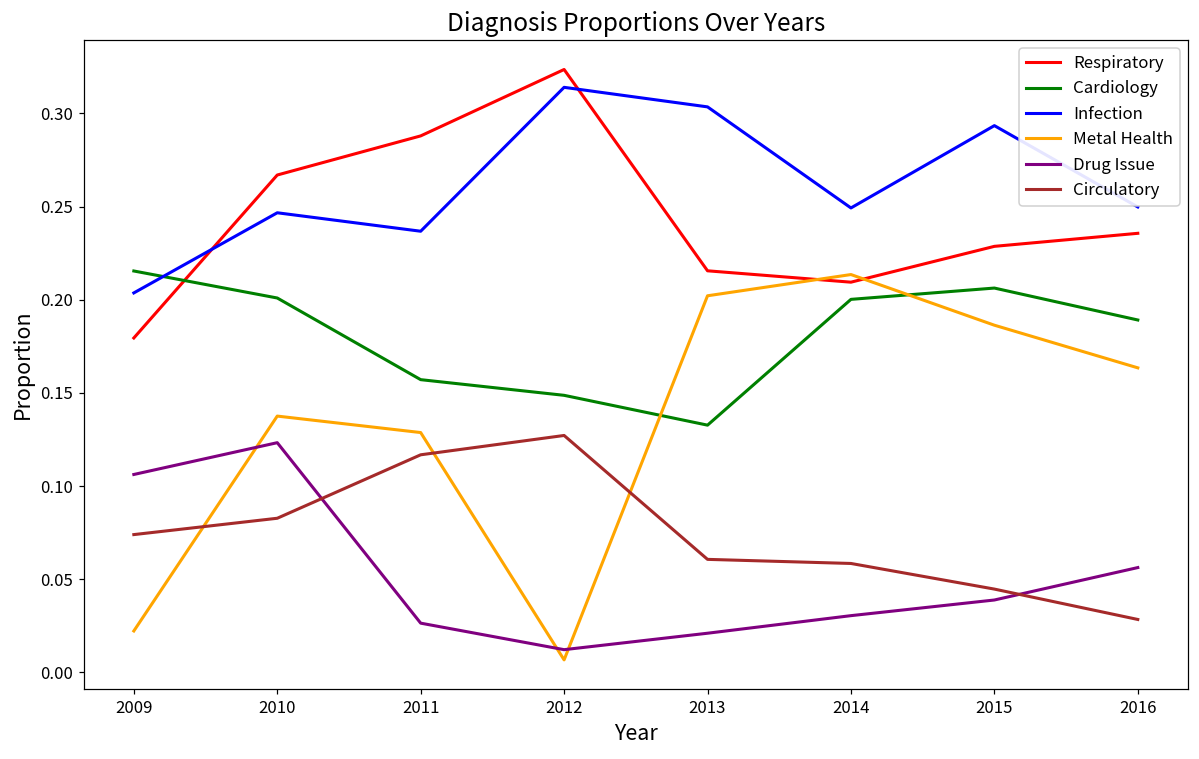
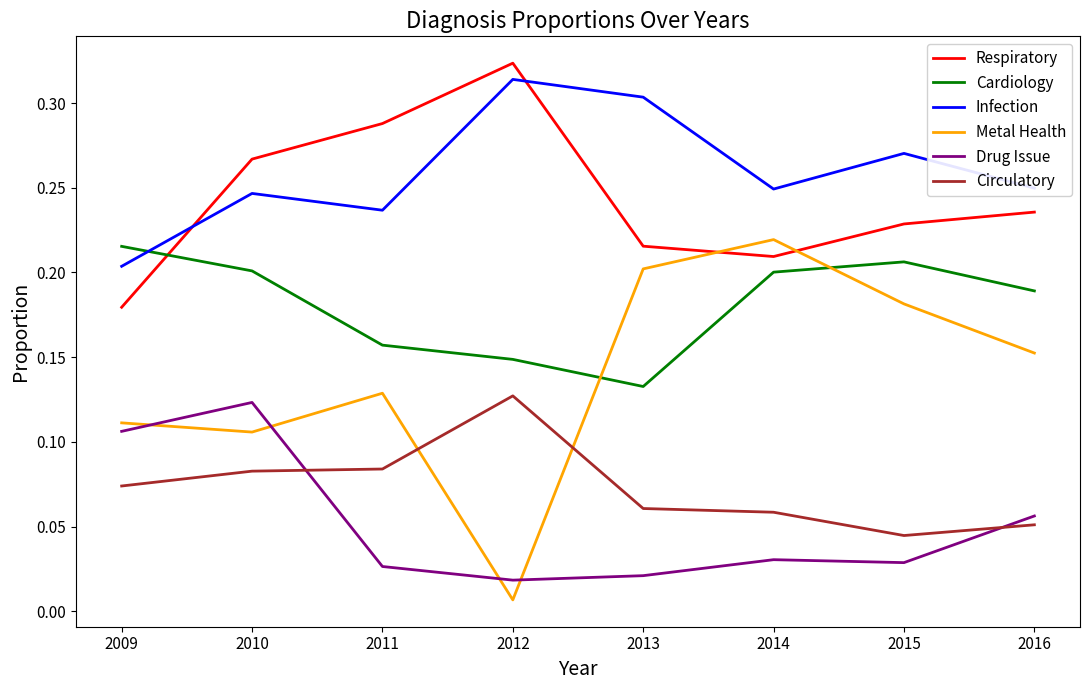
  {
    "Respiratory": {
      "2009": 0.179,
      "2010": 0.267,
      "2011": 0.288,
      "2012": 0.324,
      "2013": 0.216,
      "2014": 0.209,
      "2015": 0.229,
      "2016": 0.236
    },
    "Cardiology": {
      "2009": 0.215,
      "2010": 0.201,
      "2011": 0.157,
      "2012": 0.149,
      "2013": 0.133,
      "2014": 0.200,
      "2015": 0.206,
      "2016": 0.189
    },
    "Infection": {
      "2009": 0.204,
      "2010": 0.247,
      "2011": 0.237,
      "2012": 0.314,
      "2013": 0.304,
      "2014": 0.249,
-     "2015": 0.293
+     "2015": 0.270
    },
    "Metal Health": {
-     "2009": 0.022,
-     "2010": 0.138,
+     "2009": 0.111,
+     "2010": 0.106,
      "2011": 0.129,
      "2012": 0.007,
      "2013": 0.202,
-     "2014": 0.214,
-     "2015": 0.186,
-     "2016": 0.163
+     "2014": 0.219,
+     "2015": 0.181,
+     "2016": 0.152
    },
    "Drug Issue": {
      "2009": 0.106,
      "2010": 0.123,
      "2011": 0.026,
-     "2012": 0.012,
+     "2012": 0.018,
      "2013": 0.021,
      "2014": 0.030,
-     "2015": 0.039,
+     "2015": 0.029,
      "2016": 0.056
    },
    "Circulatory": {
      "2009": 0.074,
      "2010": 0.083,
-     "2011": 0.117,
+     "2011": 0.084,
      "2012": 0.127,
      "2013": 0.061,
      "2014": 0.058,
      "2015": 0.045,
-     "2016": 0.028
+     "2016": 0.051
    }
  }
